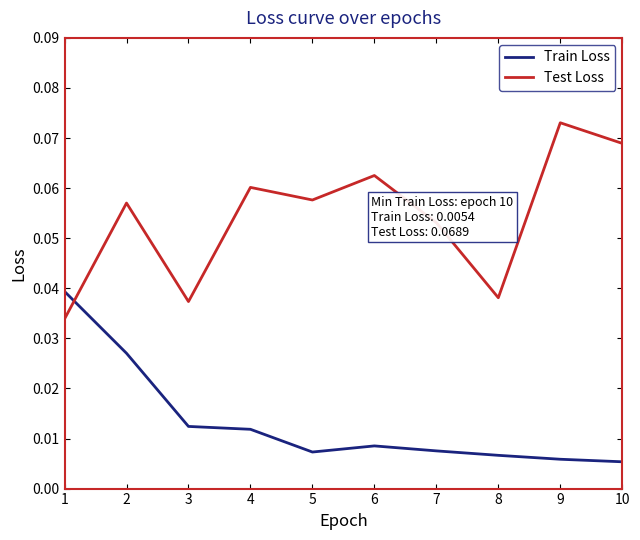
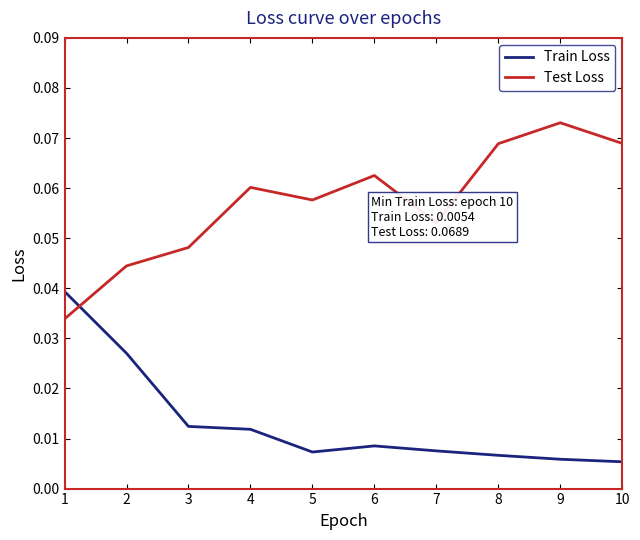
  {
    "Train Loss": {
      "1": 0.039,
      "2": 0.027,
      "3": 0.012,
      "4": 0.012,
      "5": 0.007,
      "6": 0.009,
      "7": 0.008,
      "8": 0.007,
      "9": 0.006,
      "10": 0.005
    },
    "Test Loss": {
      "1": 0.034,
-     "2": 0.057,
-     "3": 0.037,
+     "2": 0.044,
+     "3": 0.048,
      "4": 0.060,
      "5": 0.058,
      "6": 0.063,
-     "8": 0.038,
+     "8": 0.069,
      "9": 0.073,
      "10": 0.069
    }
  }
